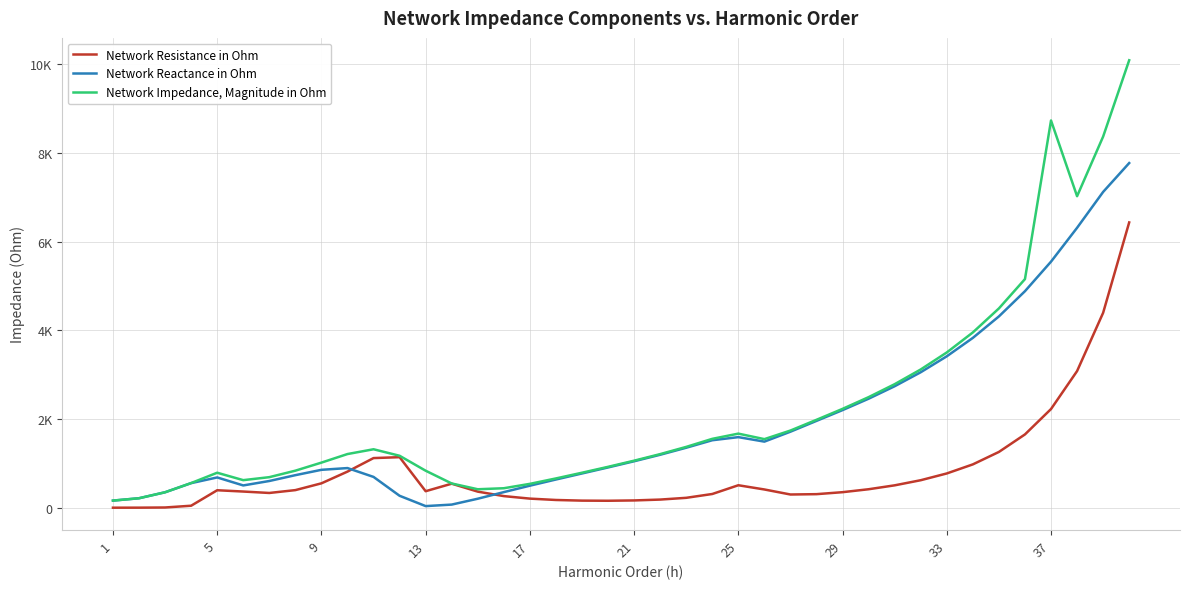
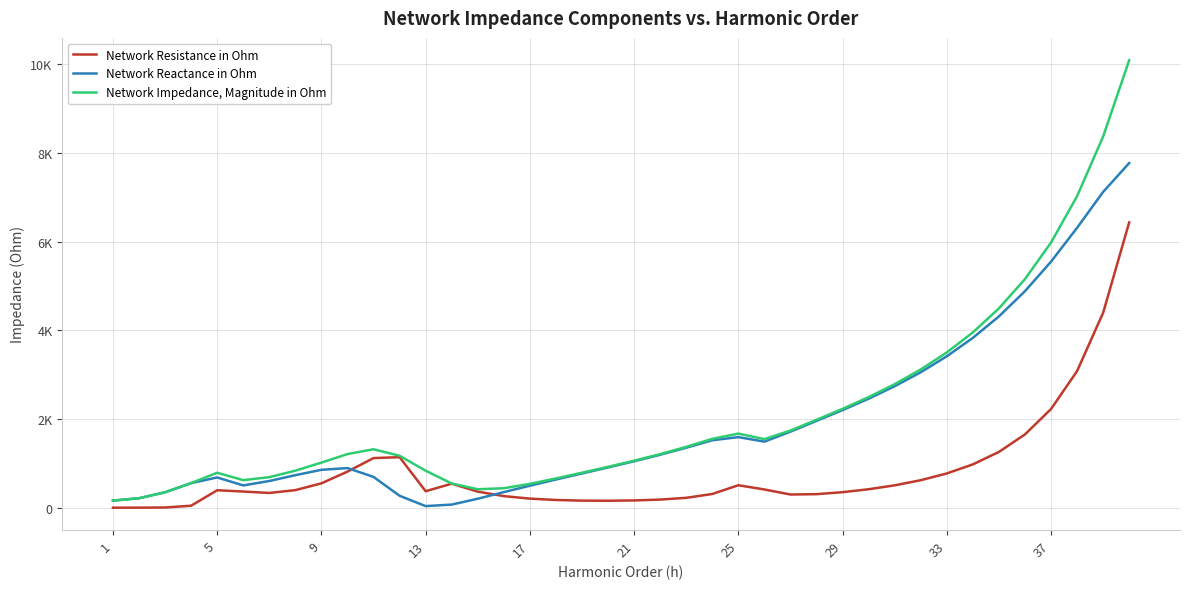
  {
    "Network Resistance in Ohm": {
      "1": 0,
      "5": 400,
      "9": 600,
      "13": 400,
      "17": 200,
      "21": 200,
      "25": 500,
      "29": 400,
      "33": 800,
      "37": 2200
    },
    "Network Reactance in Ohm": {
      "5": 700,
      "9": 900,
      "13": 0,
      "25": 1600,
      "33": 3400,
      "37": 5500
    },
    "Network Impedance, Magnitude in Ohm": {
      "5": 800,
      "9": 1000,
      "13": 800,
      "25": 1700,
      "33": 3500,
-     "37": 8700
+     "37": 6000
    }
  }
